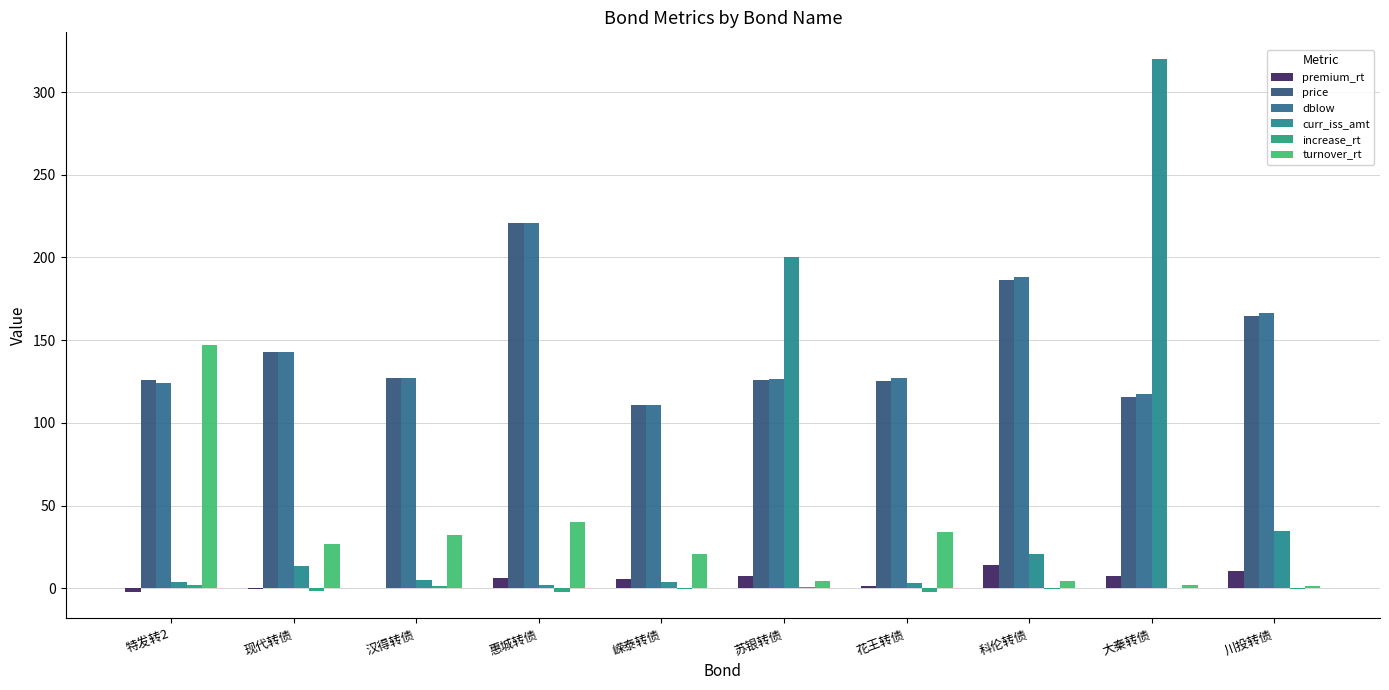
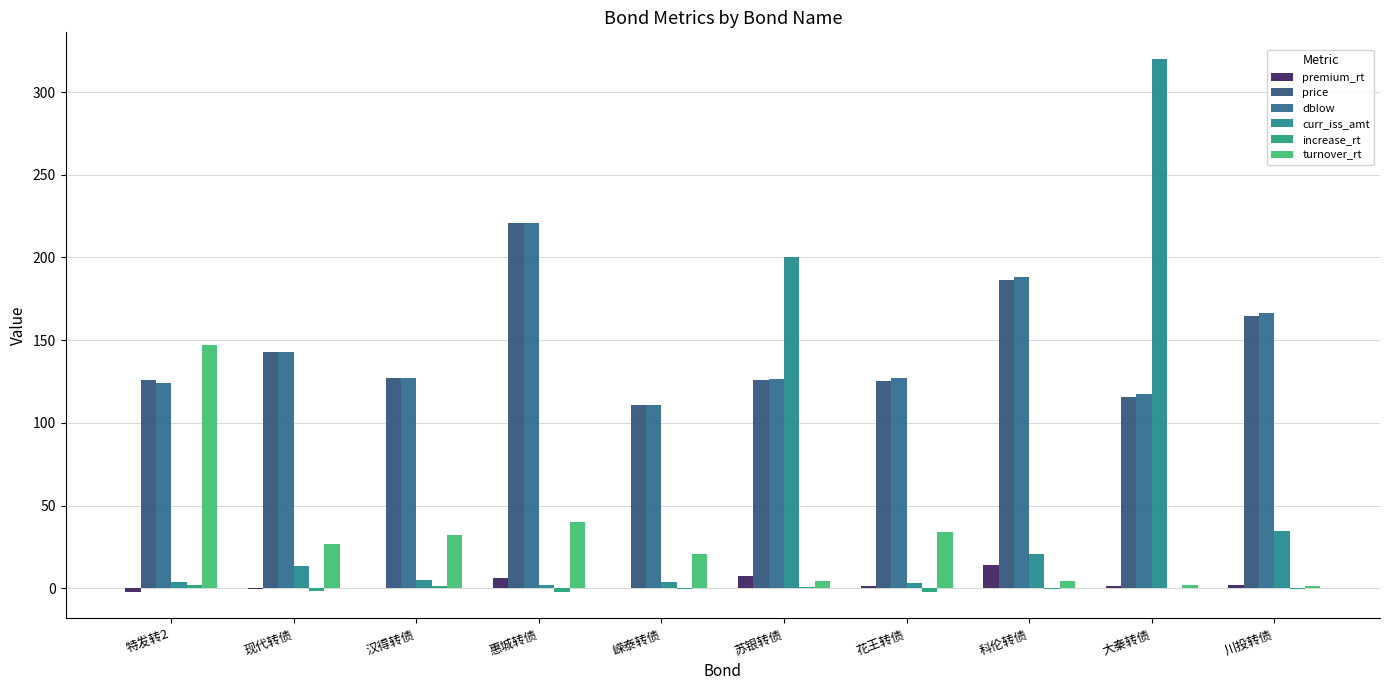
  {
    "premium_rt": {
      "特发转2": -2,
      "汉得转债": 0,
      "惠城转债": 6,
-     "嵘泰转债": 5,
+     "嵘泰转债": 0,
      "苏银转债": 8,
      "科伦转债": 14,
-     "大秦转债": 8,
-     "川投转债": 10
+     "大秦转债": 1,
+     "川投转债": 2
    }
  }
